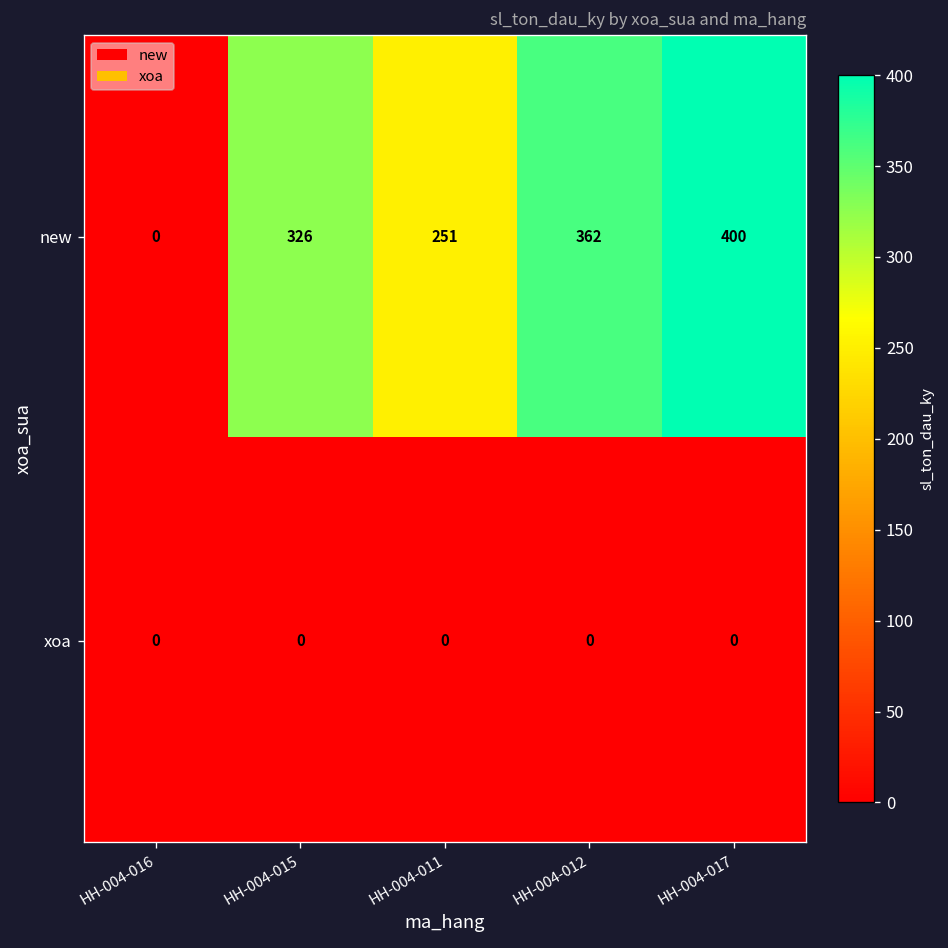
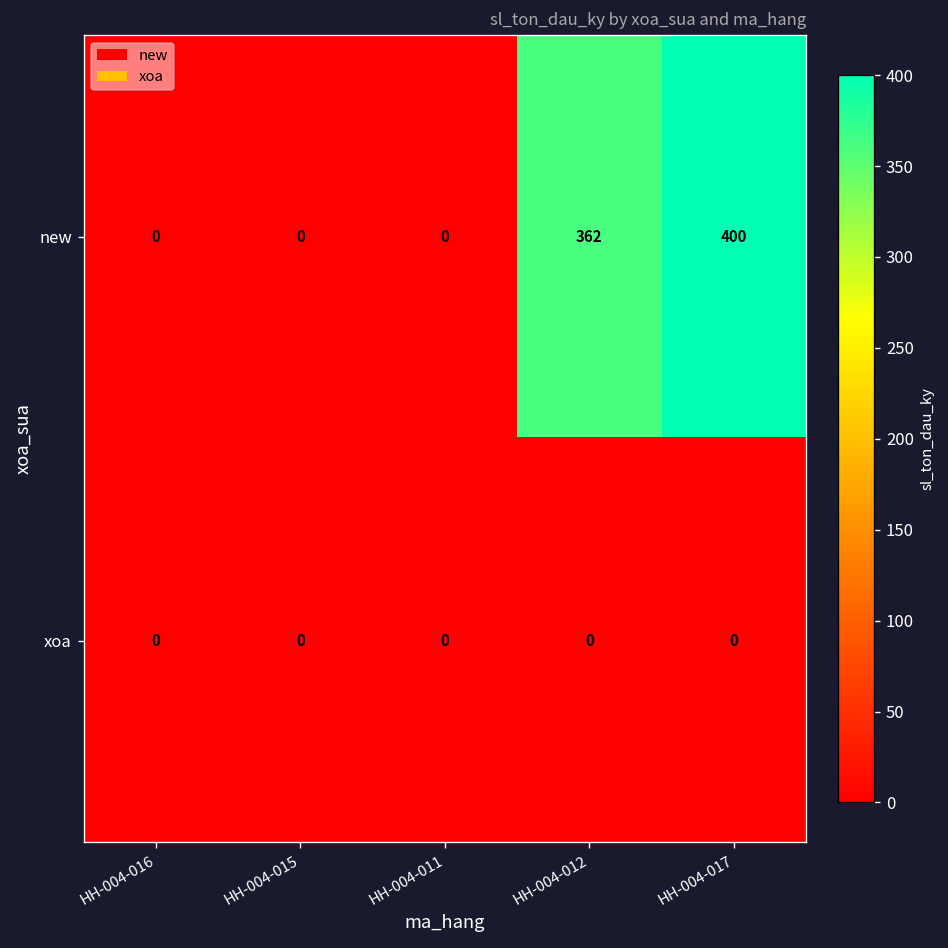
  {
    "new": {
      "HH-004-016": 0,
-     "HH-004-015": 326,
-     "HH-004-011": 251,
+     "HH-004-015": 0,
+     "HH-004-011": 0,
      "HH-004-012": 362,
      "HH-004-017": 400
    },
    "xoa": {
      "HH-004-016": 0,
      "HH-004-015": 0,
      "HH-004-011": 0,
      "HH-004-012": 0,
      "HH-004-017": 0
    }
  }
